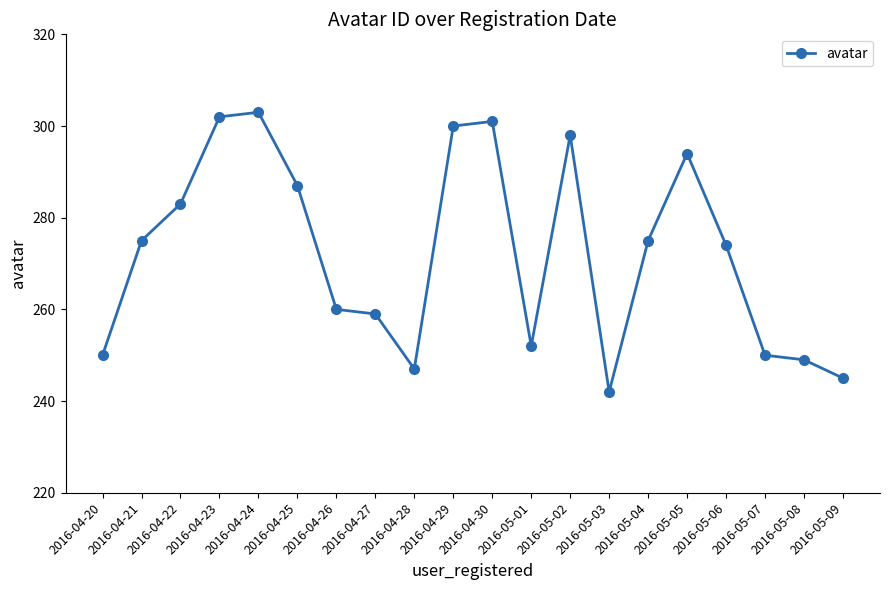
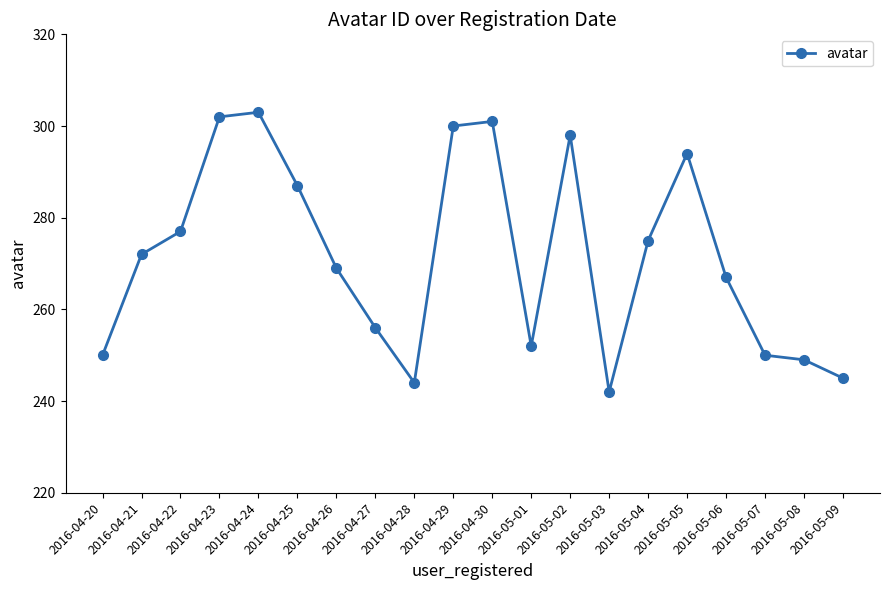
  {
    "2016-04-20": 250,
-   "2016-04-21": 275,
-   "2016-04-22": 283,
+   "2016-04-21": 272,
+   "2016-04-22": 277,
    "2016-04-23": 302,
    "2016-04-24": 303,
    "2016-04-25": 287,
-   "2016-04-26": 260,
-   "2016-04-27": 259,
-   "2016-04-28": 247,
+   "2016-04-26": 269,
+   "2016-04-27": 256,
+   "2016-04-28": 244,
    "2016-04-29": 300,
    "2016-04-30": 301,
    "2016-05-01": 252,
    "2016-05-02": 298,
    "2016-05-03": 242,
    "2016-05-04": 275,
    "2016-05-05": 294,
-   "2016-05-06": 274,
+   "2016-05-06": 267,
    "2016-05-07": 250,
    "2016-05-08": 249,
    "2016-05-09": 245
  }
